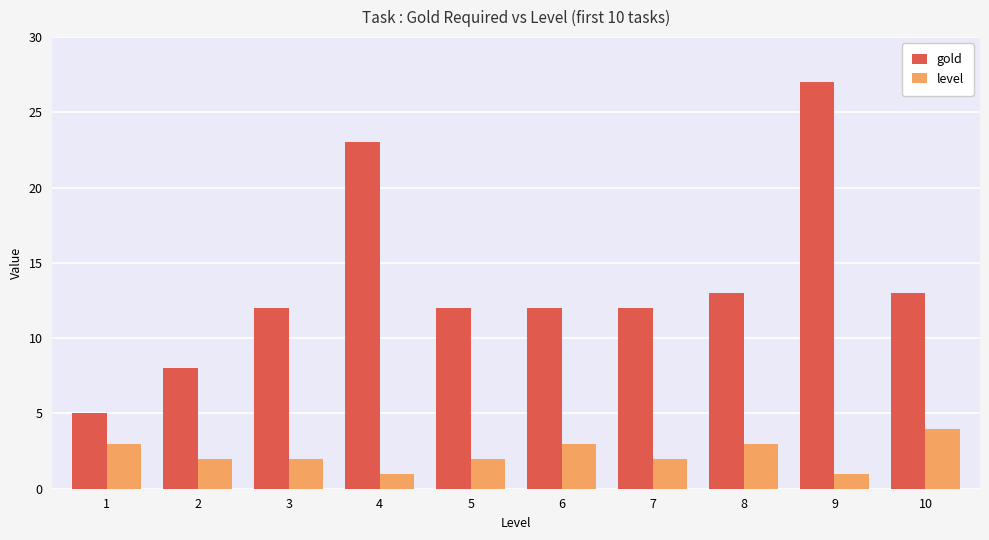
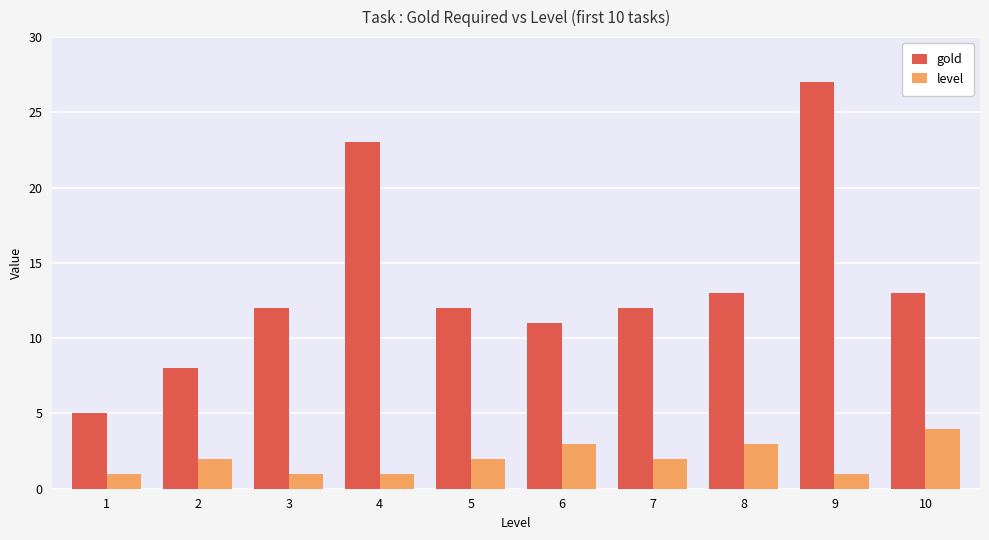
  {
    "gold": {
      "1": 5,
      "2": 8,
      "3": 12,
      "4": 23,
      "5": 12,
-     "6": 12,
+     "6": 11,
      "7": 12,
      "8": 13,
      "9": 27,
      "10": 13
    },
    "level": {
-     "1": 3,
+     "1": 1,
      "2": 2,
-     "3": 2,
+     "3": 1,
      "4": 1,
      "5": 2,
      "6": 3,
      "7": 2,
      "8": 3,
      "9": 1,
      "10": 4
    }
  }
